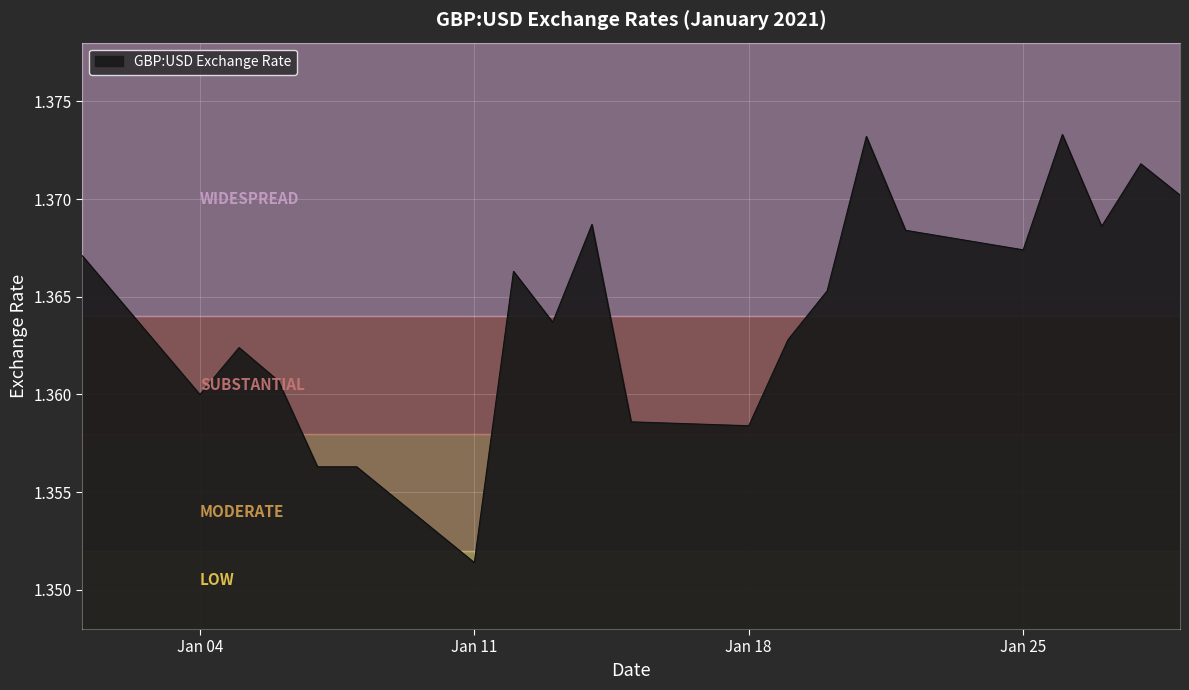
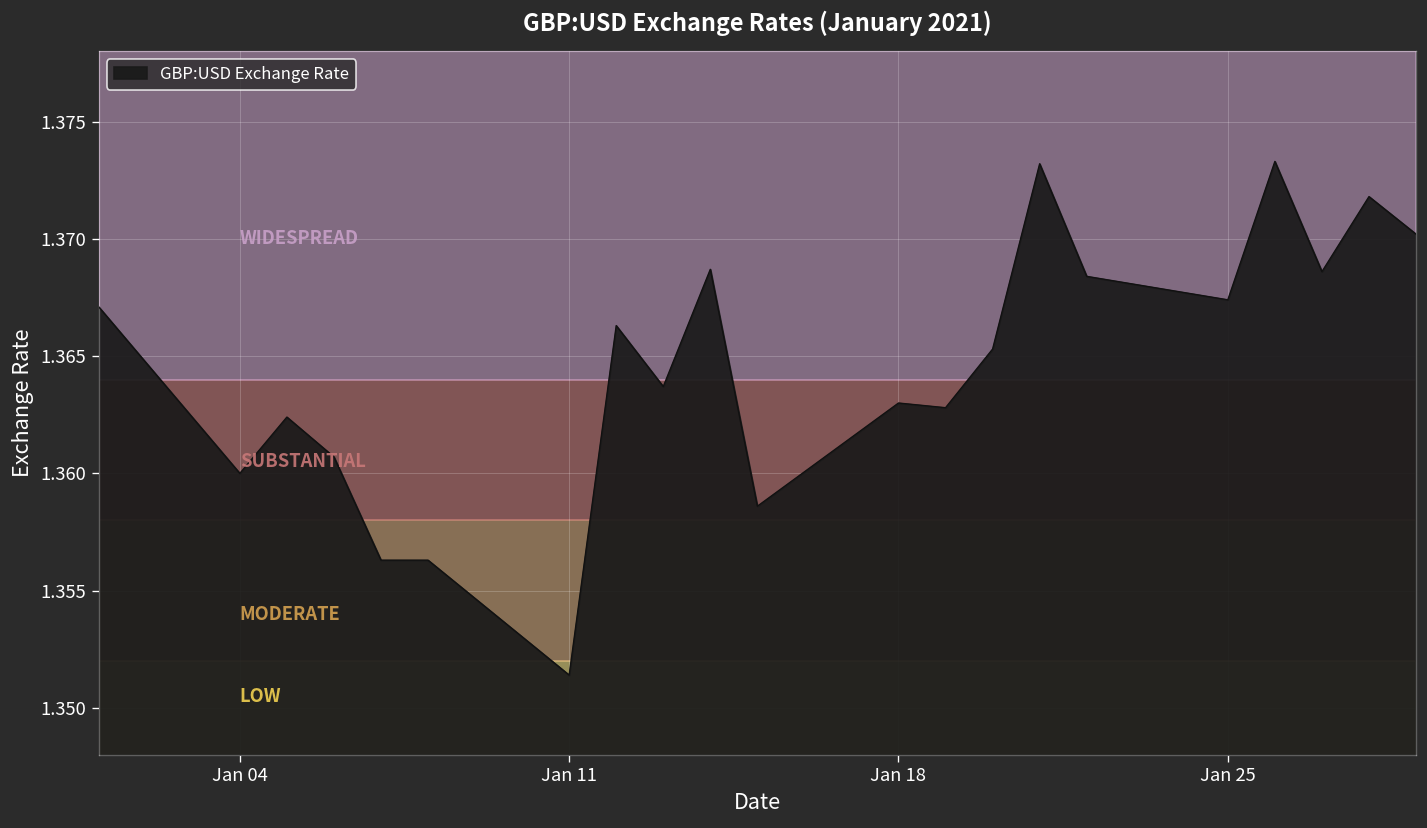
  {
    "Jan 04": 1.3600,
    "Jan 11": 1.3514,
-   "Jan 18": 1.3584,
+   "Jan 18": 1.3630,
    "Jan 25": 1.3674
  }
